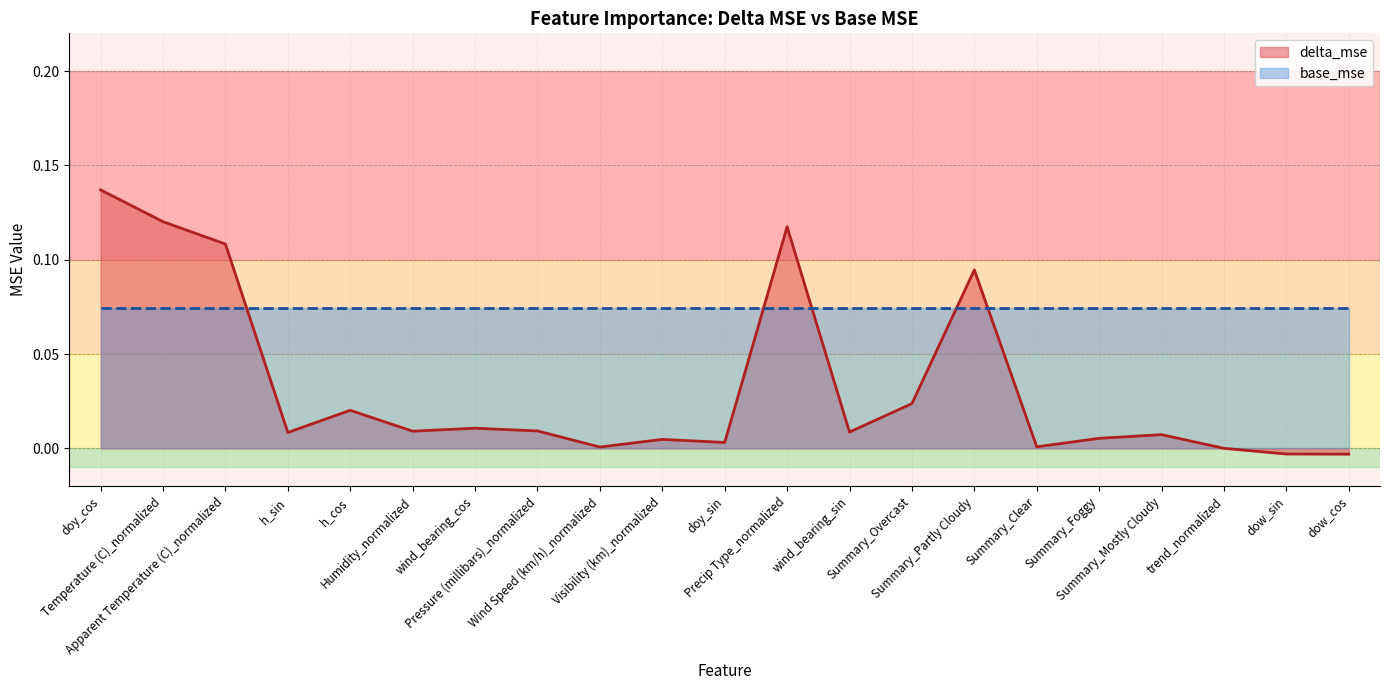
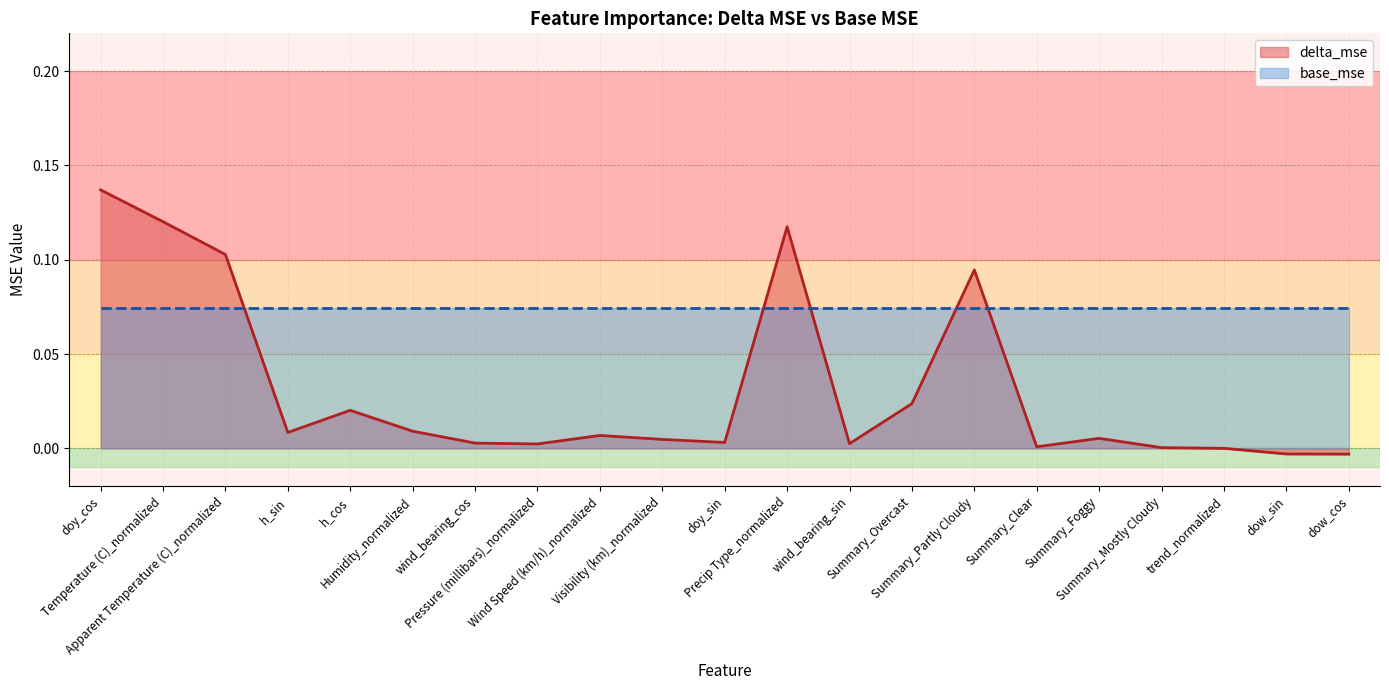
  {
    "delta_mse": {
-     "Apparent Temperature (C)_normalized": 0.108,
-     "wind_bearing_cos": 0.011,
-     "Pressure (millibars)_normalized": 0.009,
-     "Wind Speed (km/h)_normalized": 0.001,
-     "wind_bearing_sin": 0.009,
-     "Summary_Mostly Cloudy": 0.007
+     "Apparent Temperature (C)_normalized": 0.103,
+     "wind_bearing_cos": 0.003,
+     "Pressure (millibars)_normalized": 0.002,
+     "Wind Speed (km/h)_normalized": 0.007,
+     "wind_bearing_sin": 0.003,
+     "Summary_Mostly Cloudy": 0.000
    },
    "base_mse": {
      "doy_cos": 0.075,
      "Temperature (C)_normalized": 0.075,
      "Apparent Temperature (C)_normalized": 0.075,
      "h_sin": 0.075,
      "h_cos": 0.075,
      "Humidity_normalized": 0.075,
      "wind_bearing_cos": 0.075,
      "Pressure (millibars)_normalized": 0.075,
      "Wind Speed (km/h)_normalized": 0.075,
      "Visibility (km)_normalized": 0.075,
      "doy_sin": 0.075,
      "Precip Type_normalized": 0.075,
      "wind_bearing_sin": 0.075,
      "Summary_Overcast": 0.075,
      "Summary_Partly Cloudy": 0.075,
      "Summary_Clear": 0.075,
      "Summary_Foggy": 0.075,
      "Summary_Mostly Cloudy": 0.075,
      "trend_normalized": 0.075,
      "dow_sin": 0.075,
      "dow_cos": 0.075
    }
  }
